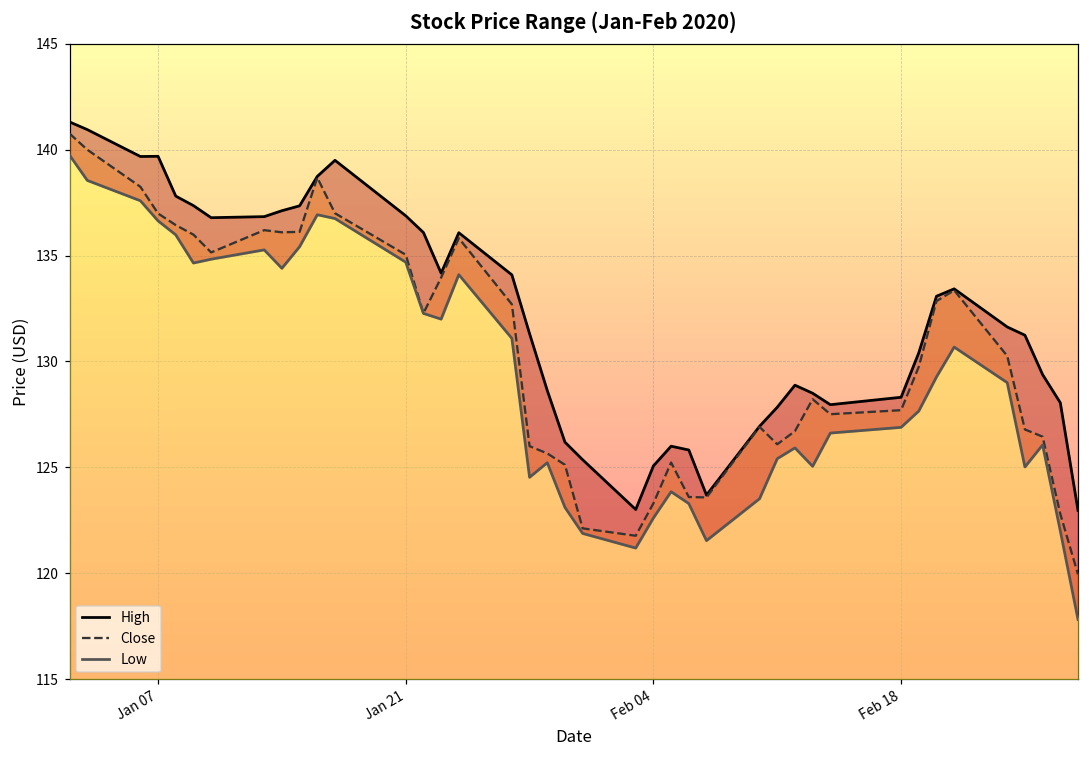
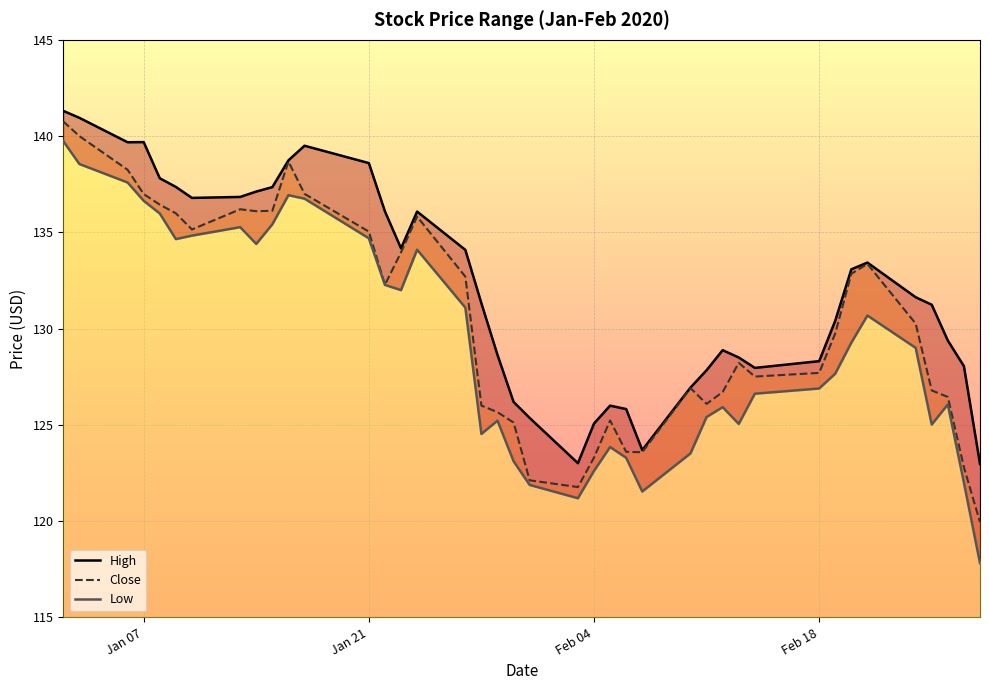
  {
    "High": {
      "Jan 07": 139.7,
-     "Jan 21": 136.9,
+     "Jan 21": 138.6,
      "Feb 04": 125.1,
      "Feb 18": 128.3
    }
  }
